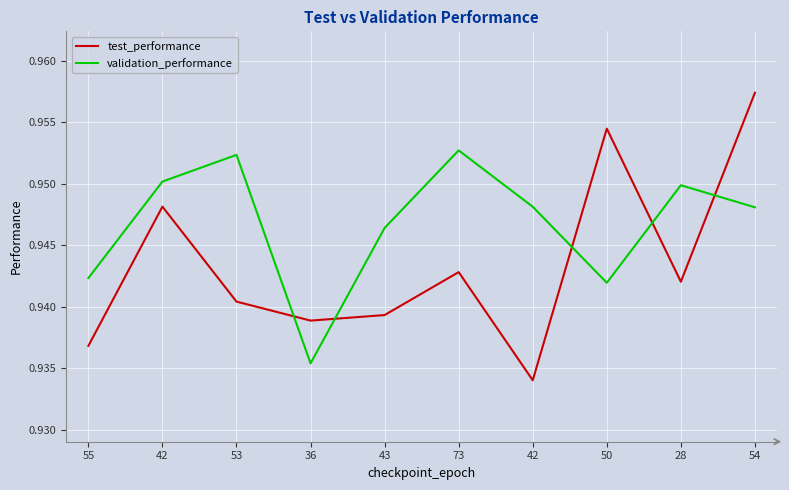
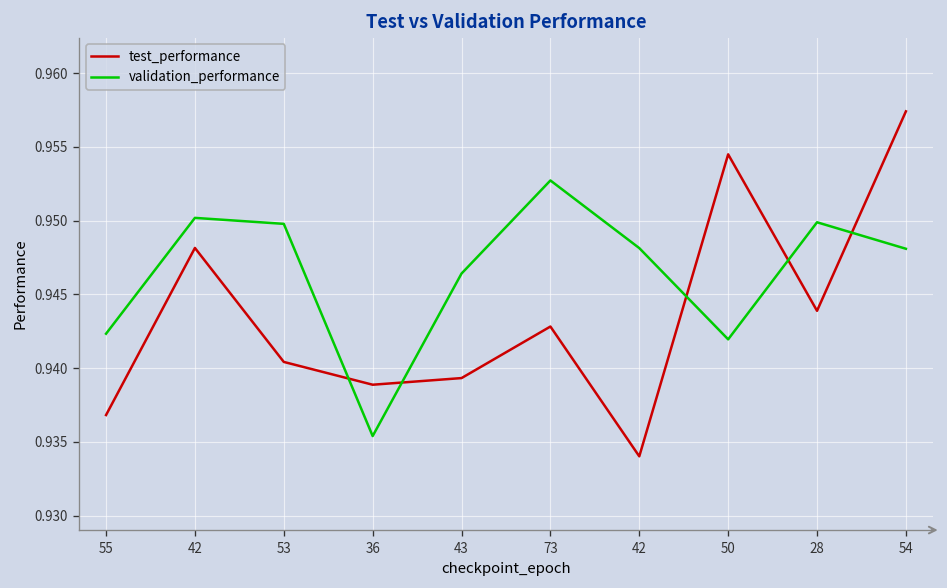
  {
    "test_performance": {
      "55": 0.9368,
      "53": 0.9404,
      "36": 0.9389,
      "43": 0.9393,
      "73": 0.9428,
      "50": 0.9545,
-     "28": 0.9420,
+     "28": 0.9439,
      "54": 0.9574
    },
    "validation_performance": {
      "55": 0.9423,
-     "53": 0.9524,
+     "53": 0.9498,
      "36": 0.9354,
      "43": 0.9464,
      "73": 0.9527,
      "50": 0.9419,
      "28": 0.9499,
      "54": 0.9481
    }
  }
